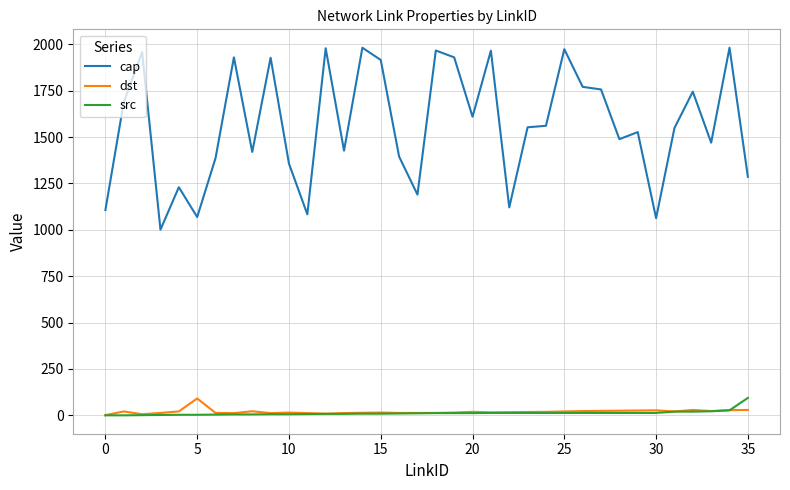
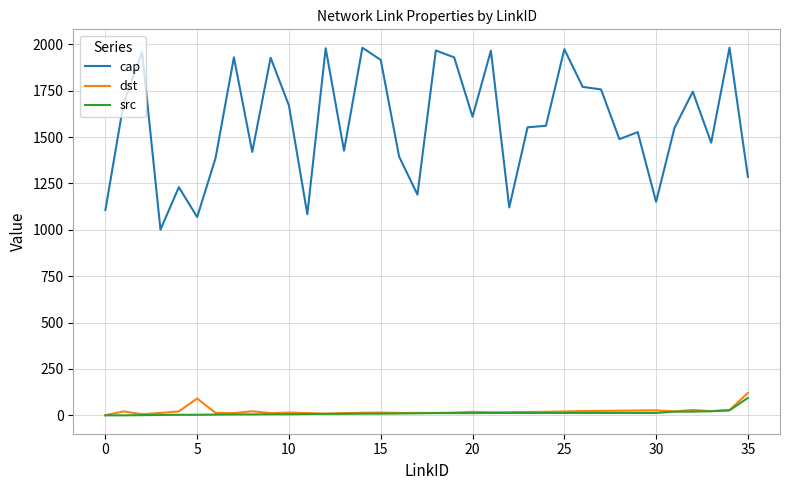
  {
    "cap": {
      "0": 1110,
      "5": 1070,
-     "10": 1360,
+     "10": 1670,
      "15": 1920,
      "20": 1610,
      "25": 1970,
-     "30": 1060,
+     "30": 1150,
      "35": 1290
    },
    "dst": {
      "5": 90,
      "30": 30,
-     "35": 30
+     "35": 120
    },
    "src": {
      "5": 0,
      "30": 10,
      "35": 90
    }
  }
